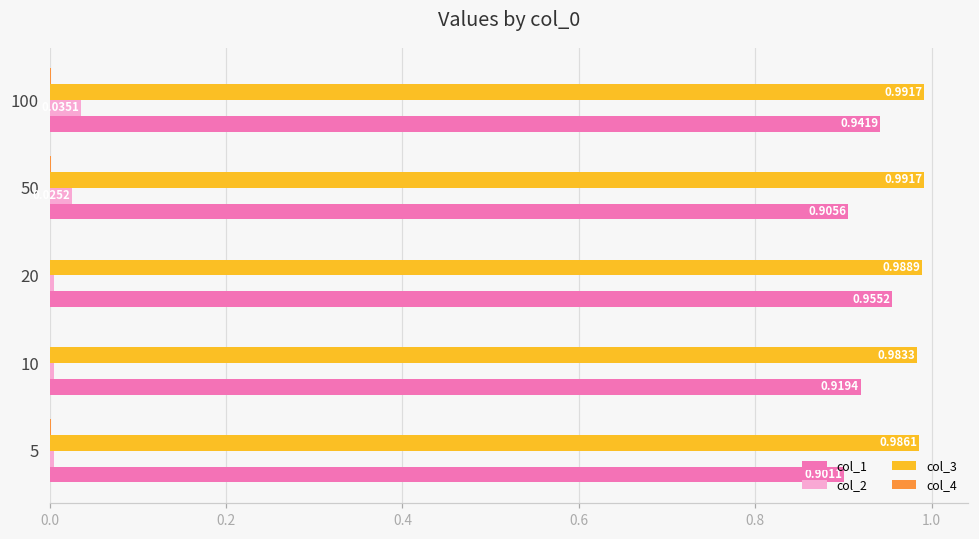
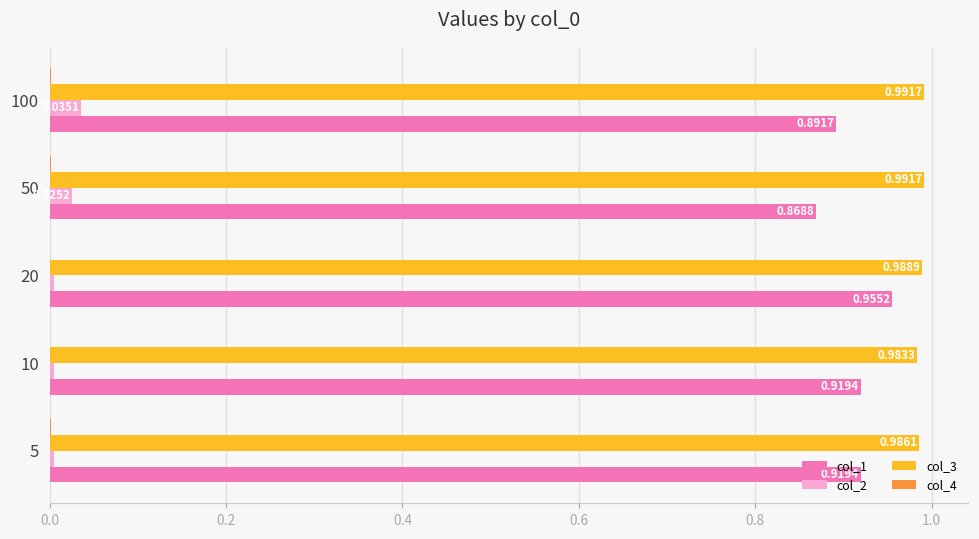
  {
    "col_1": {
-     "100": 0.9419,
-     "50": 0.9056,
+     "100": 0.8917,
+     "50": 0.8688,
      "20": 0.9552,
      "10": 0.9194,
-     "5": 0.9011
+     "5": 0.9194
    },
    "col_2": {
      "100": 0.0351
    }
  }
